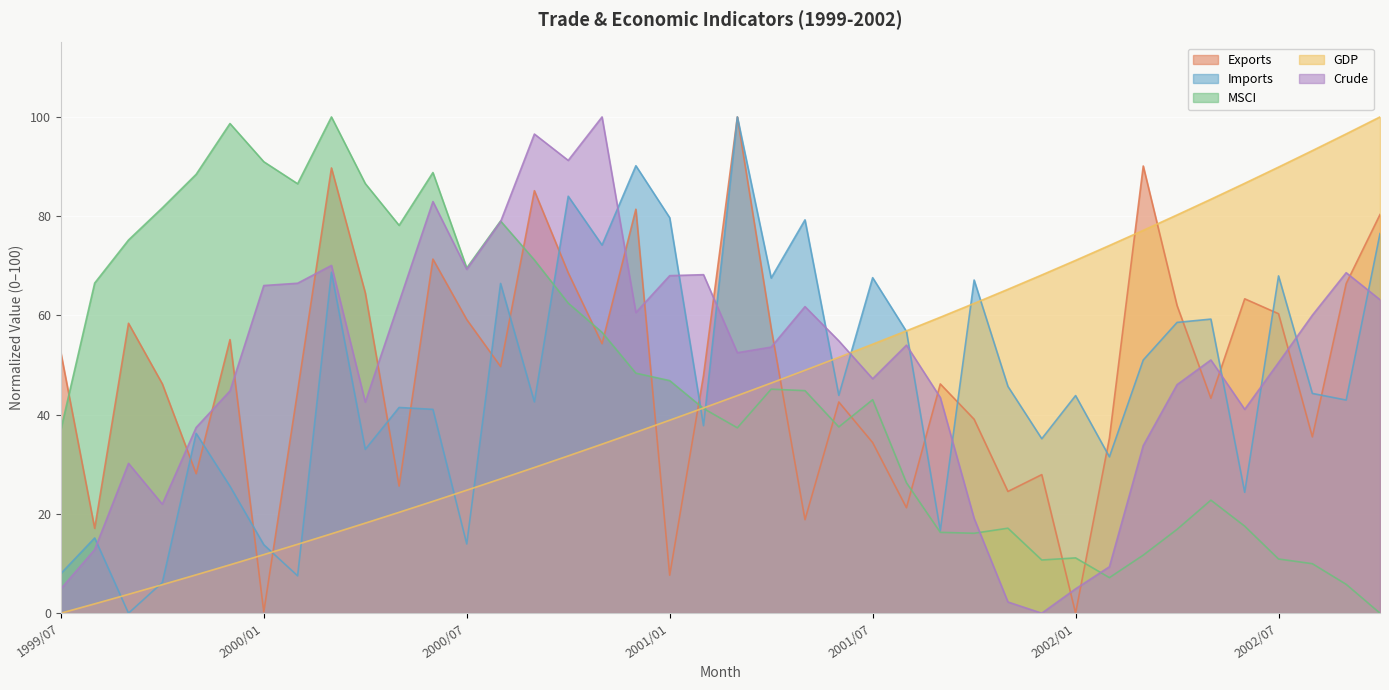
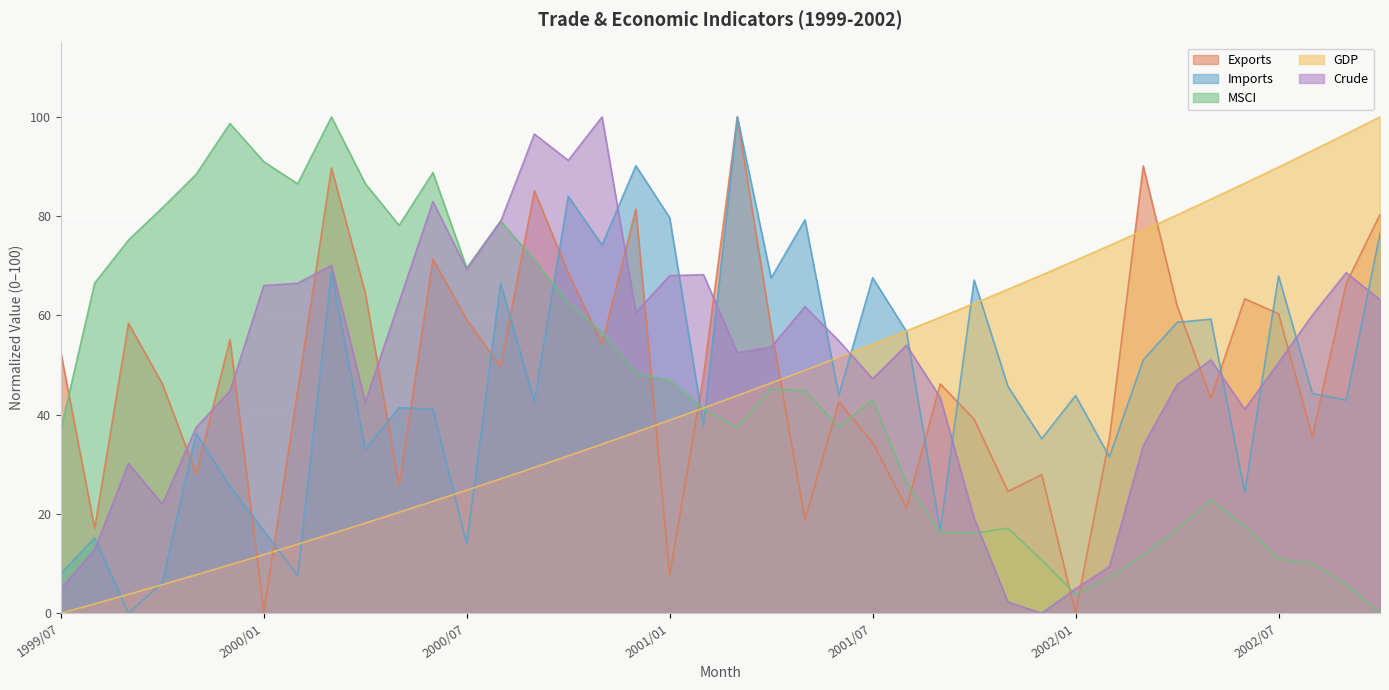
  {
    "Imports": {
      "1999/07": 8,
-     "2000/01": 14,
+     "2000/01": 17,
      "2000/07": 14,
      "2001/01": 80,
      "2001/07": 68,
      "2002/01": 44,
      "2002/07": 68
    },
    "MSCI": {
      "1999/07": 37,
      "2000/01": 91,
      "2001/01": 47,
      "2001/07": 43,
-     "2002/01": 11,
+     "2002/01": 4,
      "2002/07": 11
    },
    "Crude": {
      "1999/07": 5,
      "2000/01": 66,
      "2001/01": 68,
      "2001/07": 47,
      "2002/01": 5,
      "2002/07": 50
    }
  }
